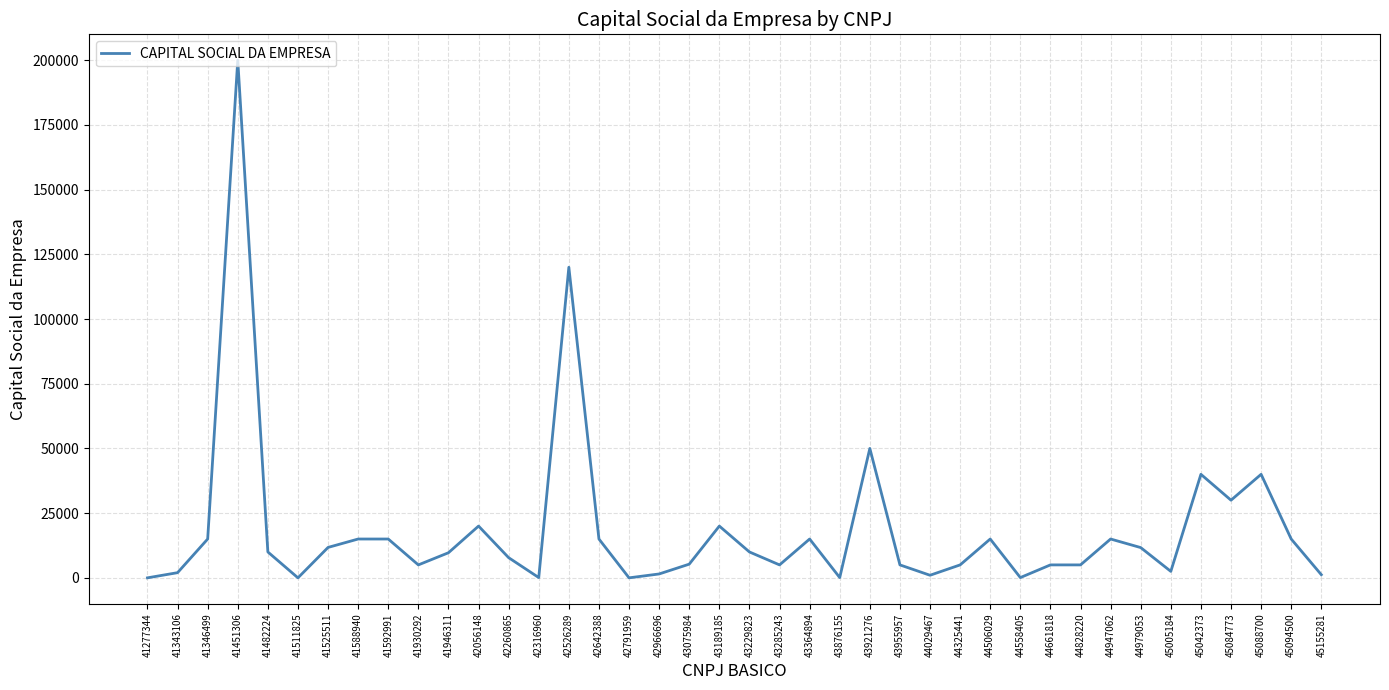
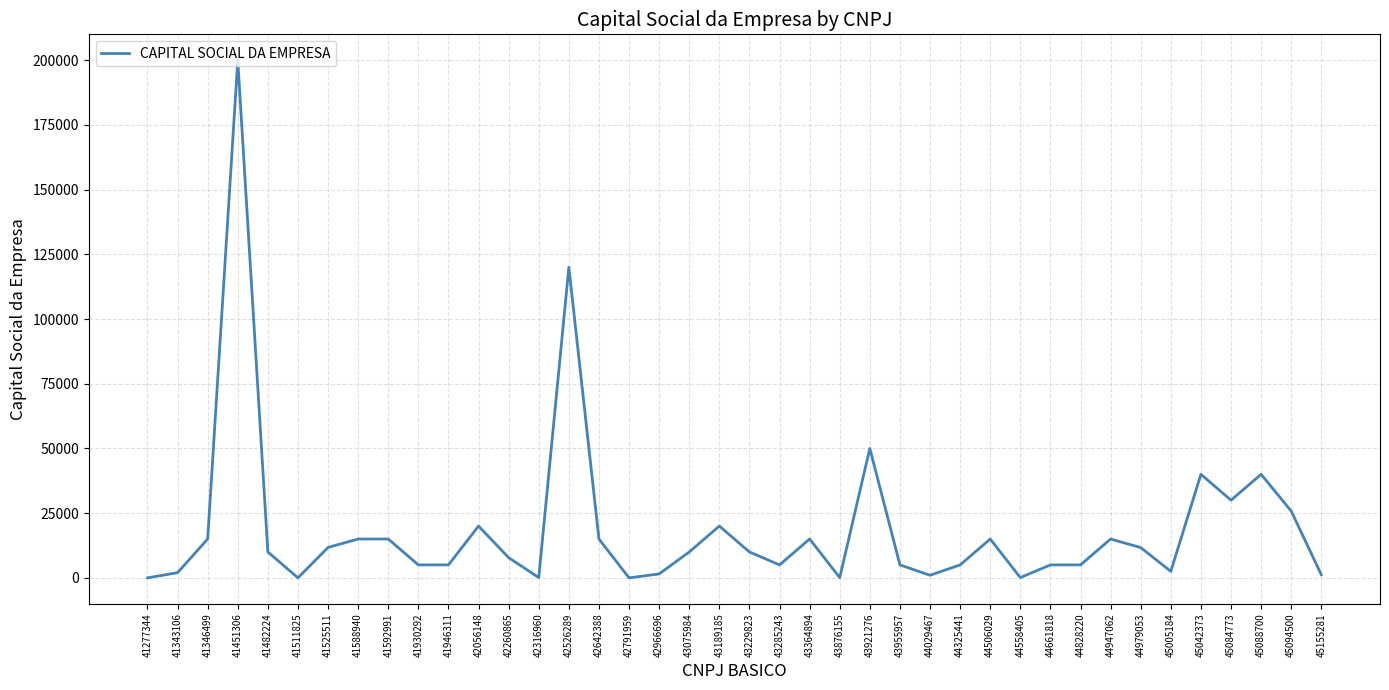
  {
    "41277344": 0,
    "41343106": 2000,
    "41346499": 15000,
    "41482224": 10000,
    "41511825": 0,
    "41525511": 12000,
    "41588940": 15000,
    "41592991": 15000,
    "41930292": 5000,
-   "41946311": 10000,
+   "41946311": 5000,
    "42056148": 20000,
    "42260865": 8000,
    "42316960": 0,
    "42526289": 120000,
    "42642388": 15000,
    "42791959": 0,
    "42966696": 2000,
-   "43075984": 5000,
+   "43075984": 10000,
    "43189185": 20000,
    "43229823": 10000,
    "43285243": 5000,
    "43364894": 15000,
    "43876155": 0,
    "43921276": 50000,
    "43955957": 5000,
    "44029467": 1000,
    "44325441": 5000,
    "44506029": 15000,
    "44558405": 0,
    "44661818": 5000,
    "44828220": 5000,
    "44947062": 15000,
    "44979053": 12000,
    "45005184": 3000,
    "45042373": 40000,
    "45084773": 30000,
    "45088700": 40000,
-   "45094500": 15000,
+   "45094500": 26000,
    "45155281": 1000
  }
